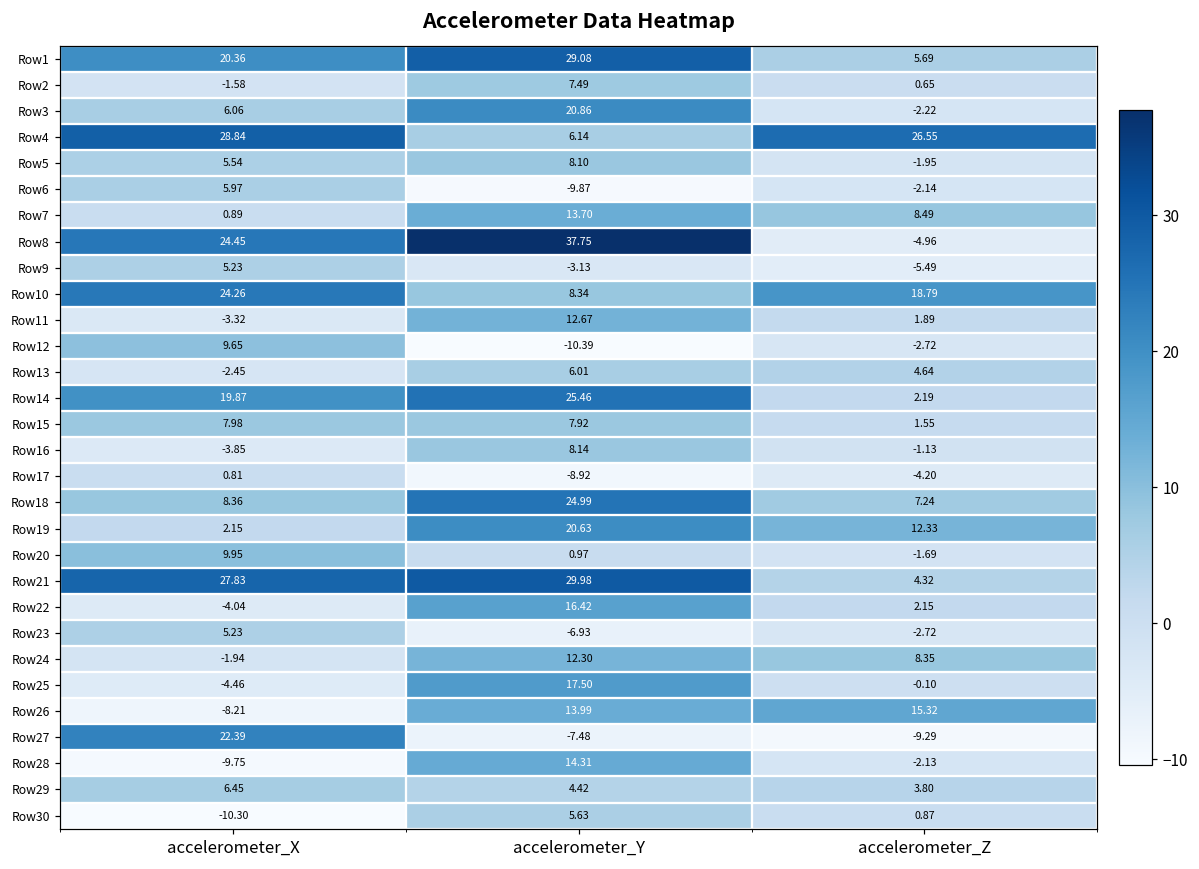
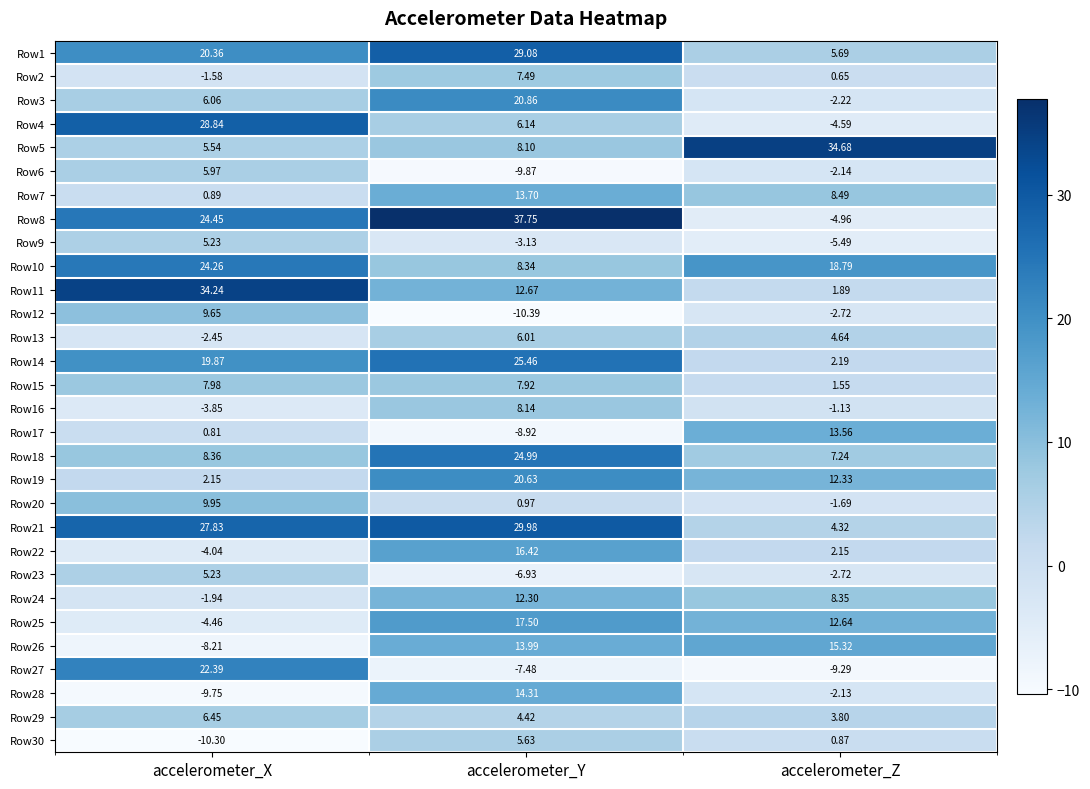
  {
    "Row1": {
      "accelerometer_X": 20.36,
      "accelerometer_Y": 29.08,
      "accelerometer_Z": 5.69
    },
    "Row2": {
      "accelerometer_X": -1.58,
      "accelerometer_Y": 7.49,
      "accelerometer_Z": 0.65
    },
    "Row3": {
      "accelerometer_X": 6.06,
      "accelerometer_Y": 20.86,
      "accelerometer_Z": -2.22
    },
    "Row4": {
      "accelerometer_X": 28.84,
      "accelerometer_Y": 6.14,
-     "accelerometer_Z": 26.55
+     "accelerometer_Z": -4.59
    },
    "Row5": {
      "accelerometer_X": 5.54,
      "accelerometer_Y": 8.10,
-     "accelerometer_Z": -1.95
+     "accelerometer_Z": 34.68
    },
    "Row6": {
      "accelerometer_X": 5.97,
      "accelerometer_Y": -9.87,
      "accelerometer_Z": -2.14
    },
    "Row7": {
      "accelerometer_X": 0.89,
      "accelerometer_Y": 13.70,
      "accelerometer_Z": 8.49
    },
    "Row8": {
      "accelerometer_X": 24.45,
      "accelerometer_Y": 37.75,
      "accelerometer_Z": -4.96
    },
    "Row9": {
      "accelerometer_X": 5.23,
      "accelerometer_Y": -3.13,
      "accelerometer_Z": -5.49
    },
    "Row10": {
      "accelerometer_X": 24.26,
      "accelerometer_Y": 8.34,
      "accelerometer_Z": 18.79
    },
    "Row11": {
-     "accelerometer_X": -3.32,
+     "accelerometer_X": 34.24,
      "accelerometer_Y": 12.67,
      "accelerometer_Z": 1.89
    },
    "Row12": {
      "accelerometer_X": 9.65,
      "accelerometer_Y": -10.39,
      "accelerometer_Z": -2.72
    },
    "Row13": {
      "accelerometer_X": -2.45,
      "accelerometer_Y": 6.01,
      "accelerometer_Z": 4.64
    },
    "Row14": {
      "accelerometer_X": 19.87,
      "accelerometer_Y": 25.46,
      "accelerometer_Z": 2.19
    },
    "Row15": {
      "accelerometer_X": 7.98,
      "accelerometer_Y": 7.92,
      "accelerometer_Z": 1.55
    },
    "Row16": {
      "accelerometer_X": -3.85,
      "accelerometer_Y": 8.14,
      "accelerometer_Z": -1.13
    },
    "Row17": {
      "accelerometer_X": 0.81,
      "accelerometer_Y": -8.92,
-     "accelerometer_Z": -4.20
+     "accelerometer_Z": 13.56
    },
    "Row18": {
      "accelerometer_X": 8.36,
      "accelerometer_Y": 24.99,
      "accelerometer_Z": 7.24
    },
    "Row19": {
      "accelerometer_X": 2.15,
      "accelerometer_Y": 20.63,
      "accelerometer_Z": 12.33
    },
    "Row20": {
      "accelerometer_X": 9.95,
      "accelerometer_Y": 0.97,
      "accelerometer_Z": -1.69
    },
    "Row21": {
      "accelerometer_X": 27.83,
      "accelerometer_Y": 29.98,
      "accelerometer_Z": 4.32
    },
    "Row22": {
      "accelerometer_X": -4.04,
      "accelerometer_Y": 16.42,
      "accelerometer_Z": 2.15
    },
    "Row23": {
      "accelerometer_X": 5.23,
      "accelerometer_Y": -6.93,
      "accelerometer_Z": -2.72
    },
    "Row24": {
      "accelerometer_X": -1.94,
      "accelerometer_Y": 12.30,
      "accelerometer_Z": 8.35
    },
    "Row25": {
      "accelerometer_X": -4.46,
      "accelerometer_Y": 17.50,
-     "accelerometer_Z": -0.10
+     "accelerometer_Z": 12.64
    },
    "Row26": {
      "accelerometer_X": -8.21,
      "accelerometer_Y": 13.99,
      "accelerometer_Z": 15.32
    },
    "Row27": {
      "accelerometer_X": 22.39,
      "accelerometer_Y": -7.48,
      "accelerometer_Z": -9.29
    },
    "Row28": {
      "accelerometer_X": -9.75,
      "accelerometer_Y": 14.31,
      "accelerometer_Z": -2.13
    },
    "Row29": {
      "accelerometer_X": 6.45,
      "accelerometer_Y": 4.42,
      "accelerometer_Z": 3.80
    },
    "Row30": {
      "accelerometer_X": -10.30,
      "accelerometer_Y": 5.63,
      "accelerometer_Z": 0.87
    }
  }
